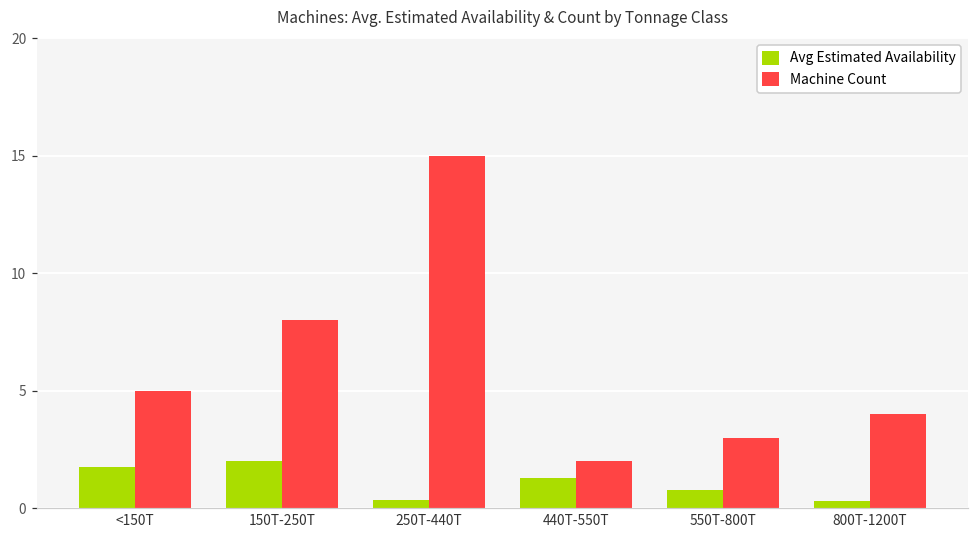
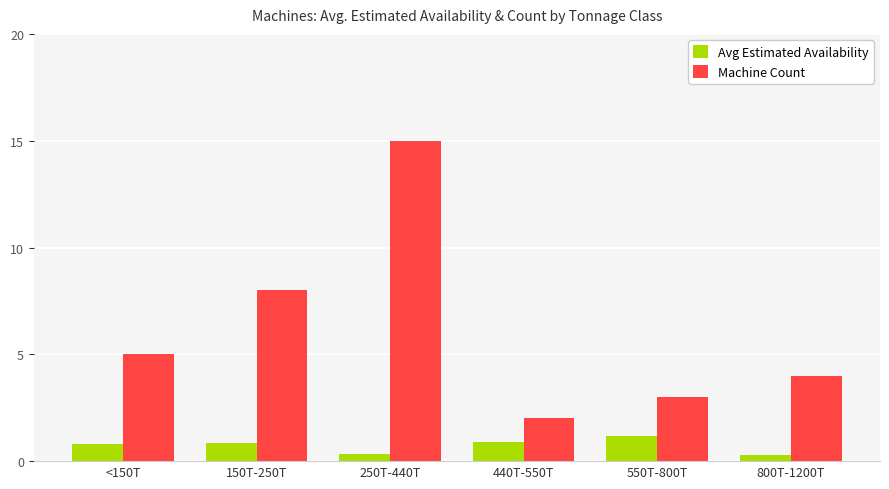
  {
    "Avg Estimated Availability": {
-     "<150T": 1.7,
-     "150T-250T": 2.0,
+     "<150T": 0.8,
+     "150T-250T": 0.9,
      "250T-440T": 0.3,
-     "440T-550T": 1.3,
-     "550T-800T": 0.8,
+     "440T-550T": 0.9,
+     "550T-800T": 1.2,
      "800T-1200T": 0.3
    },
    "Machine Count": {
      "<150T": 5.0,
      "150T-250T": 8.0,
      "250T-440T": 15.0,
      "440T-550T": 2.0,
      "550T-800T": 3.0,
      "800T-1200T": 4.0
    }
  }
